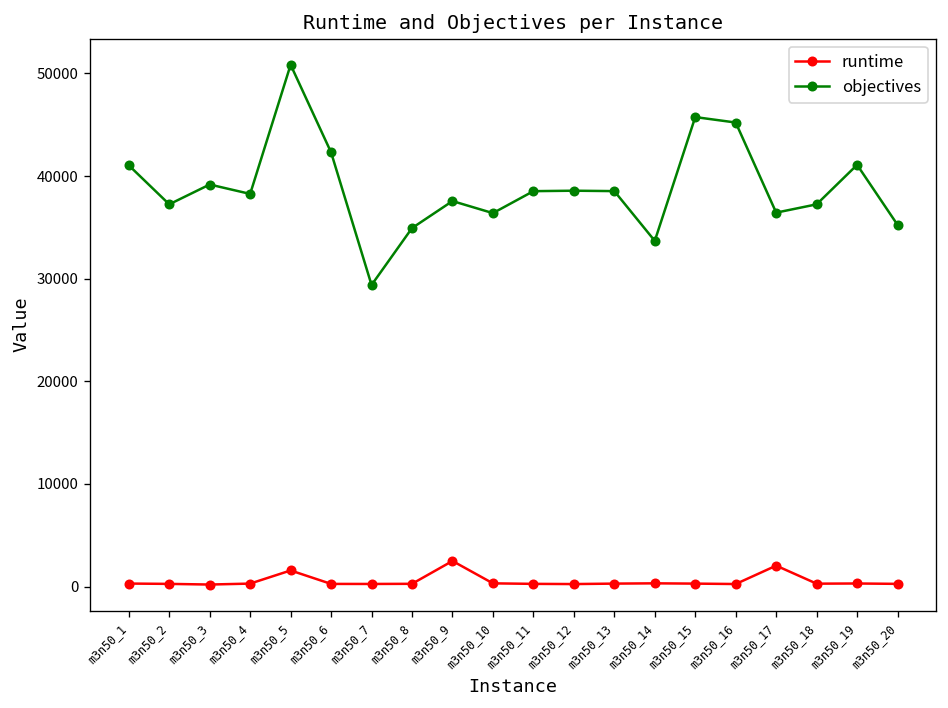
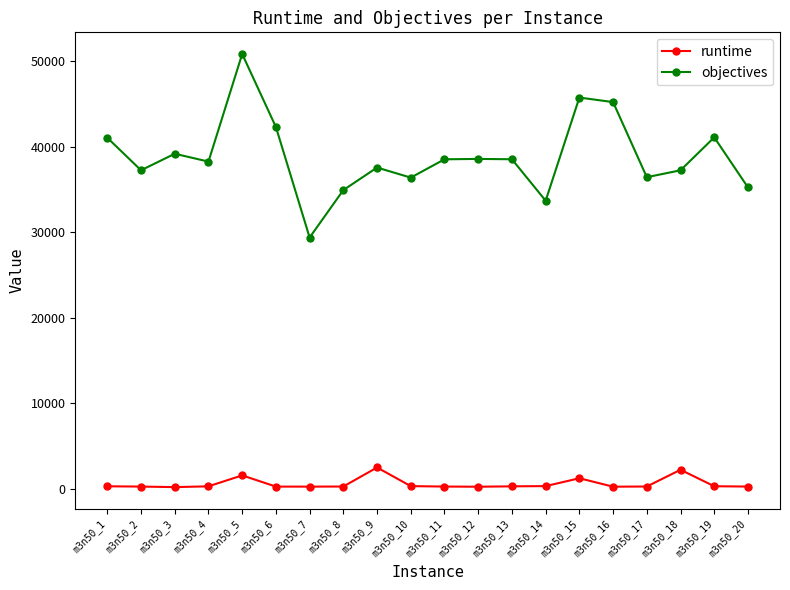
  {
    "runtime": {
      "m3n50_1": 0,
      "m3n50_2": 0,
      "m3n50_3": 0,
      "m3n50_4": 0,
      "m3n50_5": 2000,
      "m3n50_6": 0,
      "m3n50_7": 0,
      "m3n50_8": 0,
      "m3n50_9": 2000,
      "m3n50_10": 0,
      "m3n50_11": 0,
      "m3n50_12": 0,
      "m3n50_13": 0,
      "m3n50_14": 0,
-     "m3n50_15": 0,
+     "m3n50_15": 1000,
      "m3n50_16": 0,
-     "m3n50_17": 2000,
-     "m3n50_18": 0,
+     "m3n50_17": 0,
+     "m3n50_18": 2000,
      "m3n50_19": 0,
      "m3n50_20": 0
    },
    "objectives": {
      "m3n50_1": 41000,
      "m3n50_2": 37000,
      "m3n50_3": 39000,
      "m3n50_4": 38000,
      "m3n50_5": 51000,
      "m3n50_6": 42000,
      "m3n50_7": 29000,
      "m3n50_8": 35000,
      "m3n50_9": 38000,
      "m3n50_10": 36000,
      "m3n50_11": 39000,
      "m3n50_12": 39000,
      "m3n50_13": 39000,
      "m3n50_14": 34000,
      "m3n50_15": 46000,
      "m3n50_16": 45000,
      "m3n50_17": 36000,
      "m3n50_18": 37000,
      "m3n50_19": 41000,
      "m3n50_20": 35000
    }
  }
